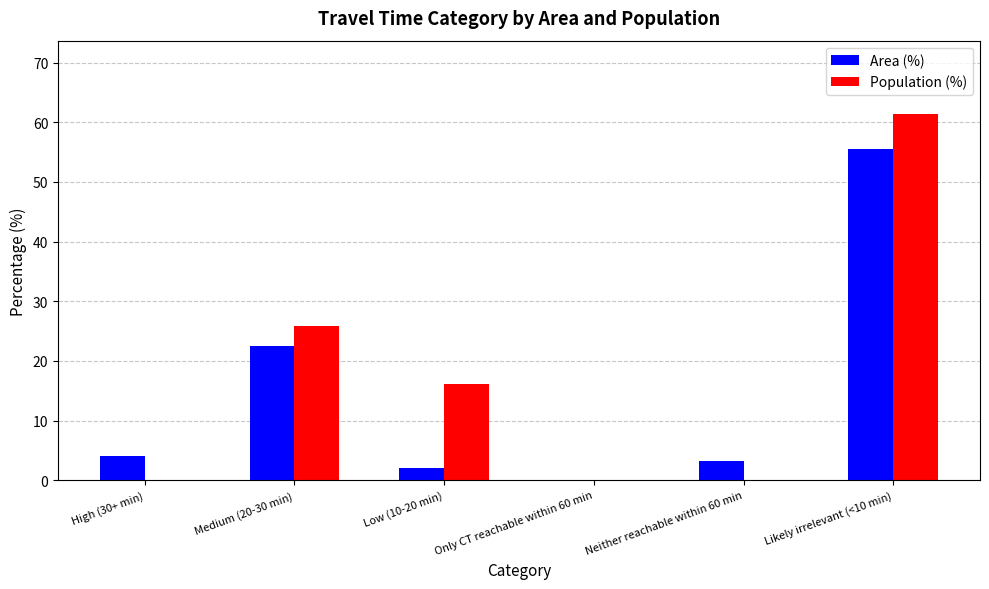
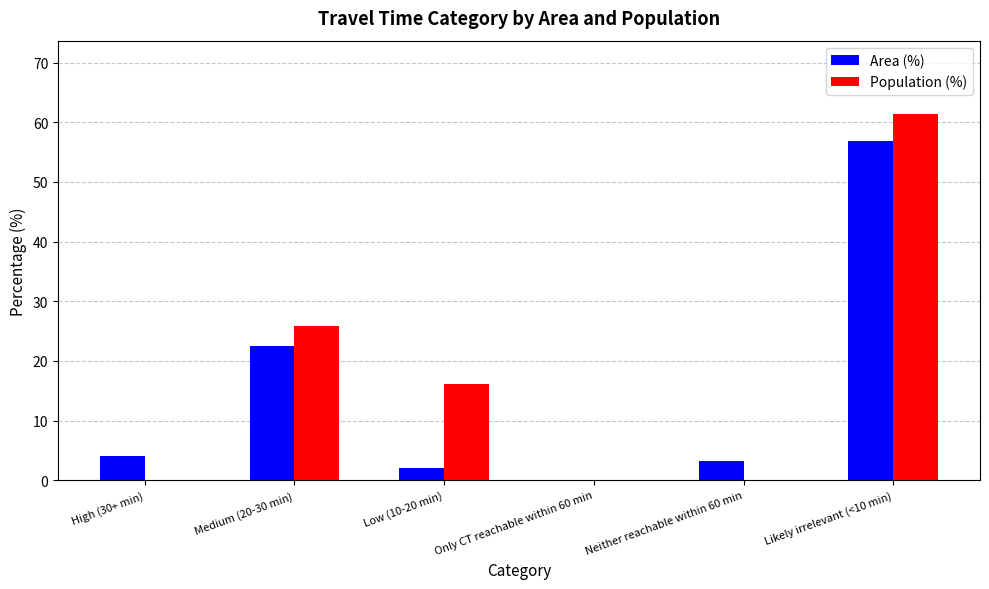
  {
    "Area (%)": {
      "High (30+ min)": 4,
      "Medium (20-30 min)": 23,
      "Low (10-20 min)": 2,
      "Only CT reachable within 60 min": 0,
      "Neither reachable within 60 min": 3,
-     "Likely irrelevant (<10 min)": 56
+     "Likely irrelevant (<10 min)": 57
    },
    "Population (%)": {
      "High (30+ min)": 0,
      "Medium (20-30 min)": 26,
      "Low (10-20 min)": 16,
      "Only CT reachable within 60 min": 0,
      "Neither reachable within 60 min": 0,
      "Likely irrelevant (<10 min)": 61
    }
  }
